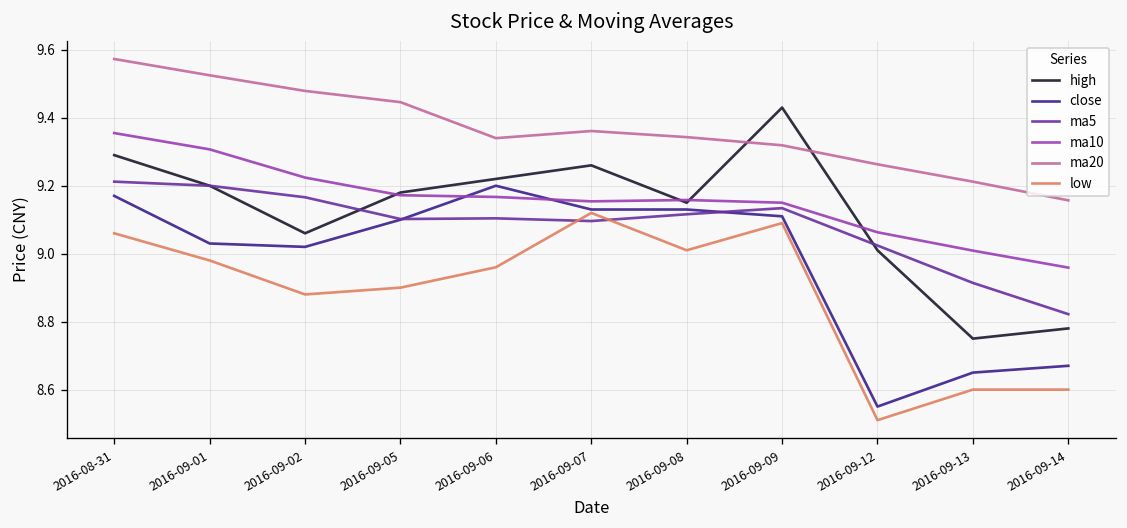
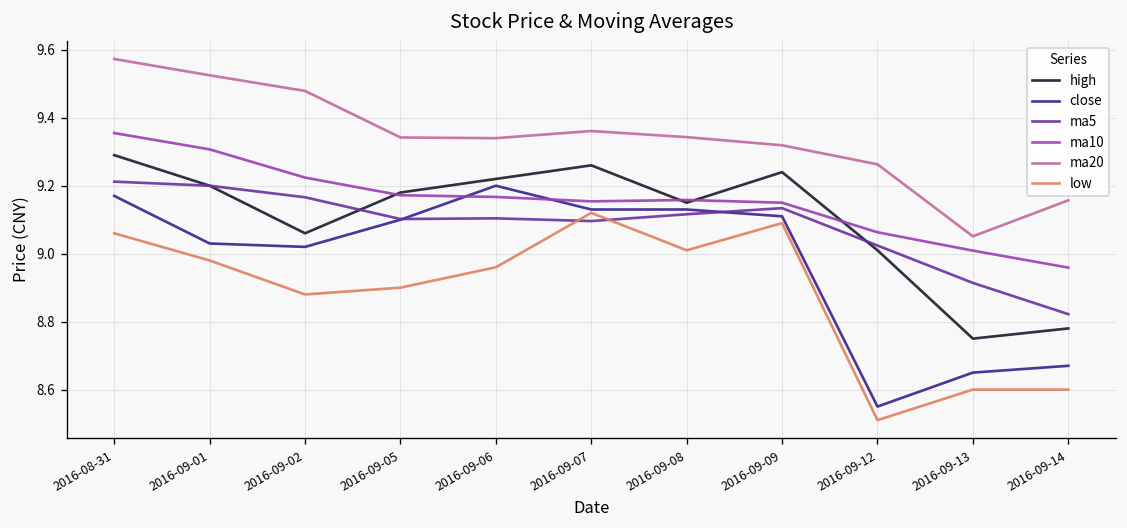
  {
    "high": {
      "2016-08-31": 9.29,
      "2016-09-02": 9.06,
      "2016-09-06": 9.22,
      "2016-09-07": 9.26,
-     "2016-09-09": 9.43,
+     "2016-09-09": 9.24,
      "2016-09-12": 9.01,
      "2016-09-13": 8.75,
      "2016-09-14": 8.78
    },
    "ma20": {
      "2016-08-31": 9.57,
      "2016-09-01": 9.53,
      "2016-09-02": 9.48,
-     "2016-09-05": 9.45,
+     "2016-09-05": 9.34,
      "2016-09-06": 9.34,
      "2016-09-07": 9.36,
      "2016-09-08": 9.34,
      "2016-09-09": 9.32,
      "2016-09-12": 9.26,
-     "2016-09-13": 9.21,
+     "2016-09-13": 9.05,
      "2016-09-14": 9.16
    },
    "low": {
      "2016-08-31": 9.06,
      "2016-09-01": 8.98,
      "2016-09-02": 8.88,
      "2016-09-05": 8.90,
      "2016-09-06": 8.96,
      "2016-09-07": 9.12,
      "2016-09-08": 9.01,
      "2016-09-09": 9.09,
      "2016-09-12": 8.51,
      "2016-09-13": 8.60,
      "2016-09-14": 8.60
    }
  }
